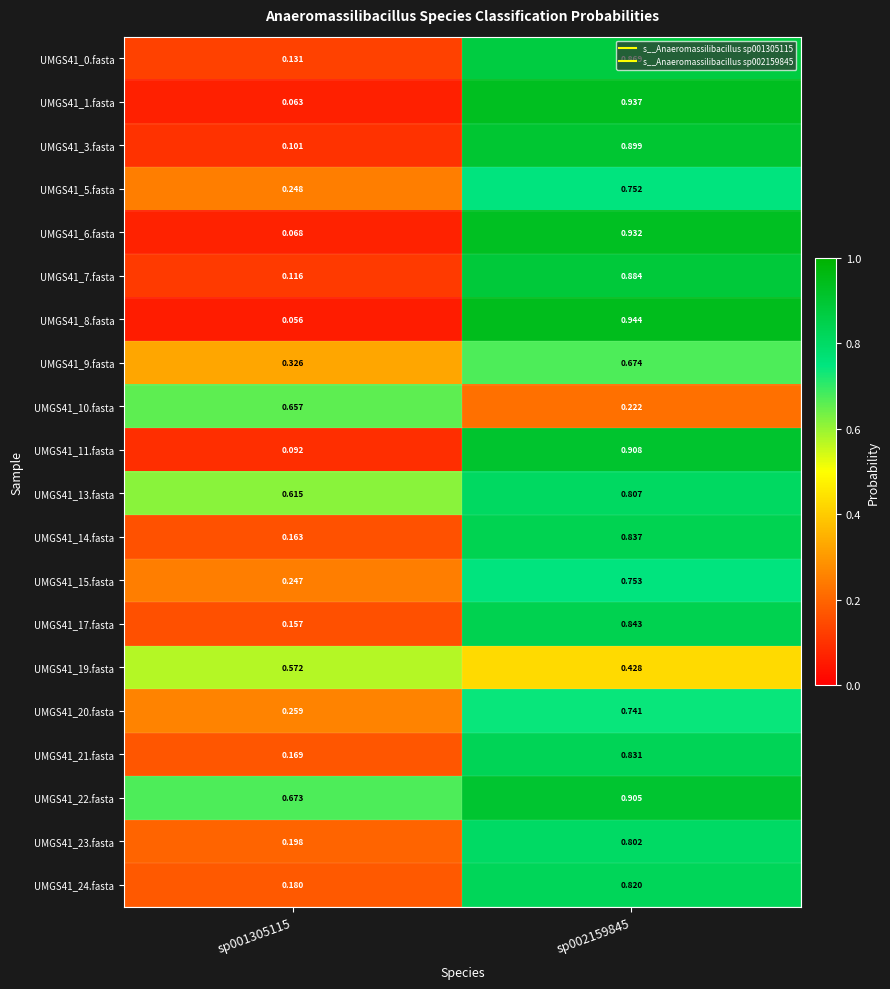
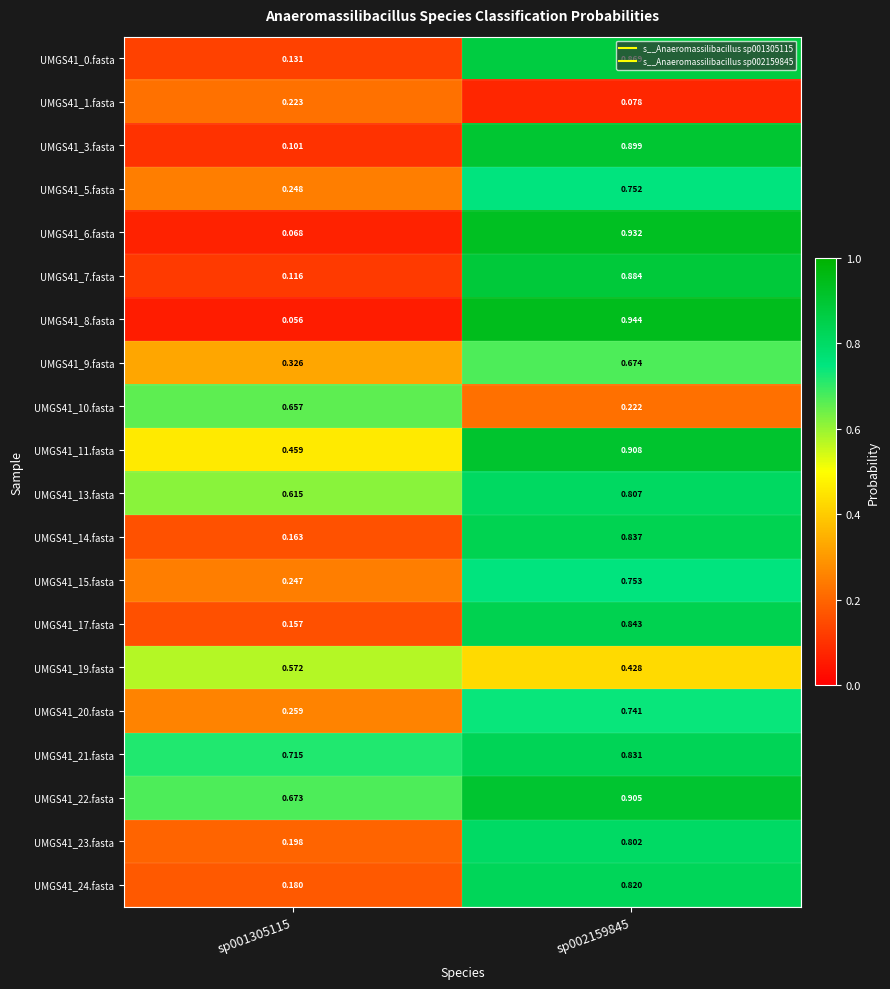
  {
    "UMGS41_0.fasta": {
      "sp001305115": 0.131
    },
    "UMGS41_1.fasta": {
-     "sp001305115": 0.063,
-     "sp002159845": 0.937
+     "sp001305115": 0.223,
+     "sp002159845": 0.078
    },
    "UMGS41_3.fasta": {
      "sp001305115": 0.101,
      "sp002159845": 0.899
    },
    "UMGS41_5.fasta": {
      "sp001305115": 0.248,
      "sp002159845": 0.752
    },
    "UMGS41_6.fasta": {
      "sp001305115": 0.068,
      "sp002159845": 0.932
    },
    "UMGS41_7.fasta": {
      "sp001305115": 0.116,
      "sp002159845": 0.884
    },
    "UMGS41_8.fasta": {
      "sp001305115": 0.056,
      "sp002159845": 0.944
    },
    "UMGS41_9.fasta": {
      "sp001305115": 0.326,
      "sp002159845": 0.674
    },
    "UMGS41_10.fasta": {
      "sp001305115": 0.657,
      "sp002159845": 0.222
    },
    "UMGS41_11.fasta": {
-     "sp001305115": 0.092,
+     "sp001305115": 0.459,
      "sp002159845": 0.908
    },
    "UMGS41_13.fasta": {
      "sp001305115": 0.615,
      "sp002159845": 0.807
    },
    "UMGS41_14.fasta": {
      "sp001305115": 0.163,
      "sp002159845": 0.837
    },
    "UMGS41_15.fasta": {
      "sp001305115": 0.247,
      "sp002159845": 0.753
    },
    "UMGS41_17.fasta": {
      "sp001305115": 0.157,
      "sp002159845": 0.843
    },
    "UMGS41_19.fasta": {
      "sp001305115": 0.572,
      "sp002159845": 0.428
    },
    "UMGS41_20.fasta": {
      "sp001305115": 0.259,
      "sp002159845": 0.741
    },
    "UMGS41_21.fasta": {
-     "sp001305115": 0.169,
+     "sp001305115": 0.715,
      "sp002159845": 0.831
    },
    "UMGS41_22.fasta": {
      "sp001305115": 0.673,
      "sp002159845": 0.905
    },
    "UMGS41_23.fasta": {
      "sp001305115": 0.198,
      "sp002159845": 0.802
    },
    "UMGS41_24.fasta": {
      "sp001305115": 0.180,
      "sp002159845": 0.820
    }
  }
